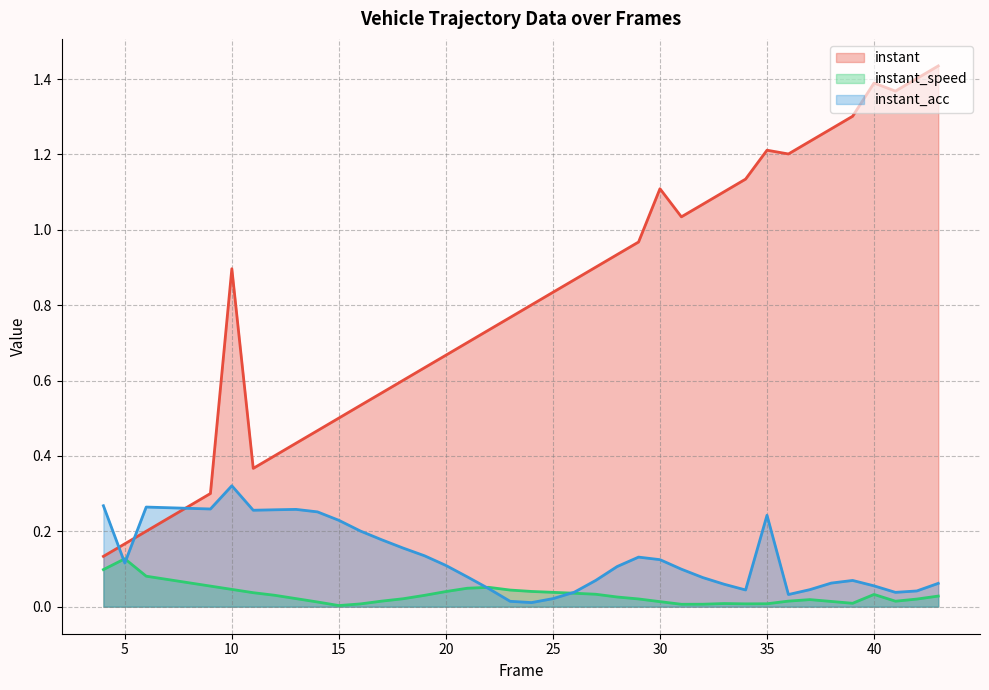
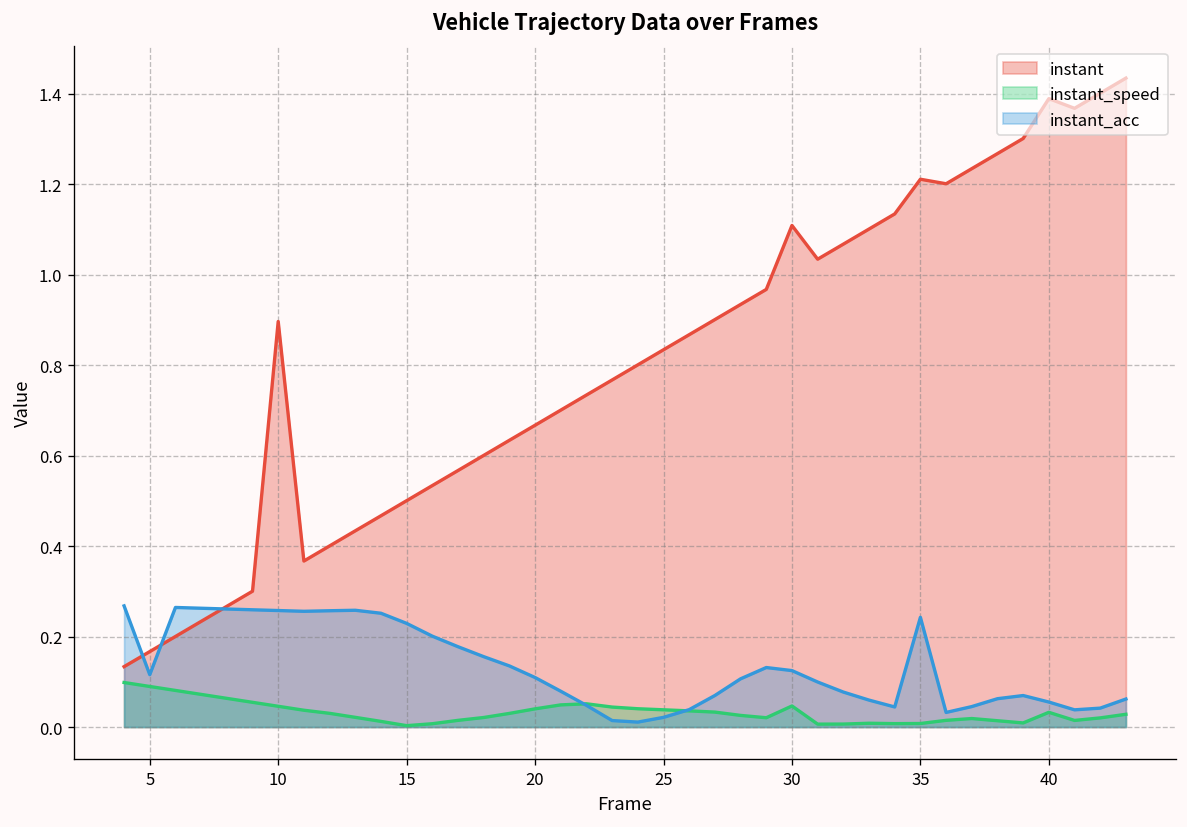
  {
    "instant": {
      "5": 0.17,
      "10": 0.90,
      "15": 0.50,
      "20": 0.67,
      "25": 0.83,
      "30": 1.11,
      "35": 1.21
    },
    "instant_speed": {
-     "5": 0.13,
+     "5": 0.09,
      "10": 0.05,
      "15": 0.00,
      "20": 0.04,
      "25": 0.04,
-     "30": 0.01,
+     "30": 0.05,
      "35": 0.01,
      "40": 0.03
    },
    "instant_acc": {
      "5": 0.12,
-     "10": 0.32,
+     "10": 0.26,
      "15": 0.23,
      "20": 0.11,
      "25": 0.02,
      "30": 0.12,
      "35": 0.24,
      "40": 0.06
    }
  }
